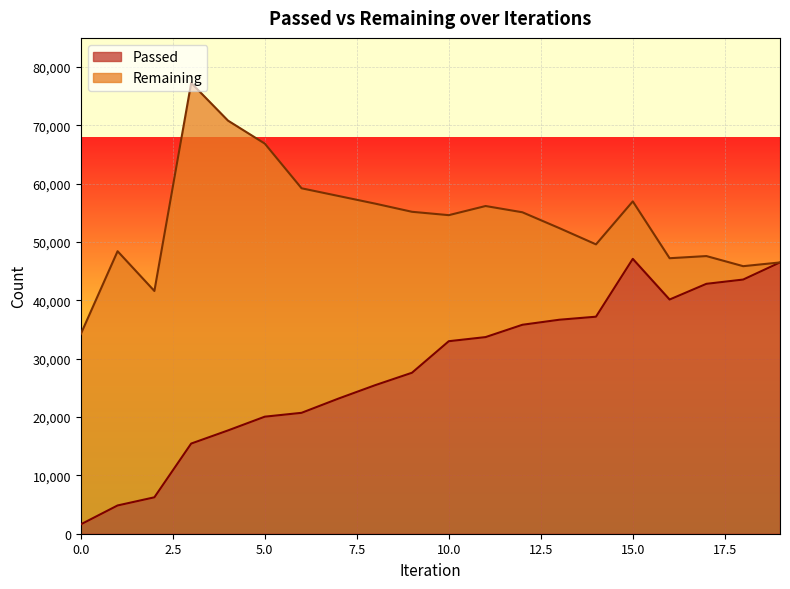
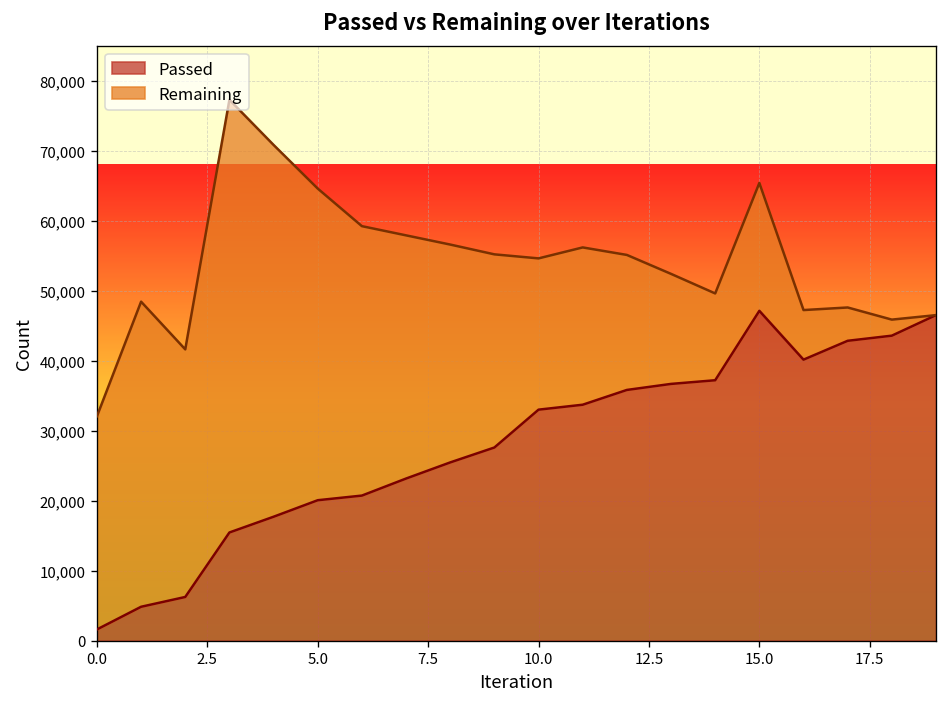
  {
    "Passed": {
      "0.0": "2,000",
      "5.0": "20,000",
      "10.0": "33,000",
      "15.0": "47,000"
    },
    "Remaining": {
-     "0.0": "33,000",
-     "5.0": "47,000",
+     "0.0": "30,000",
+     "5.0": "45,000",
      "10.0": "22,000",
-     "15.0": "10,000"
+     "15.0": "18,000"
    }
  }
